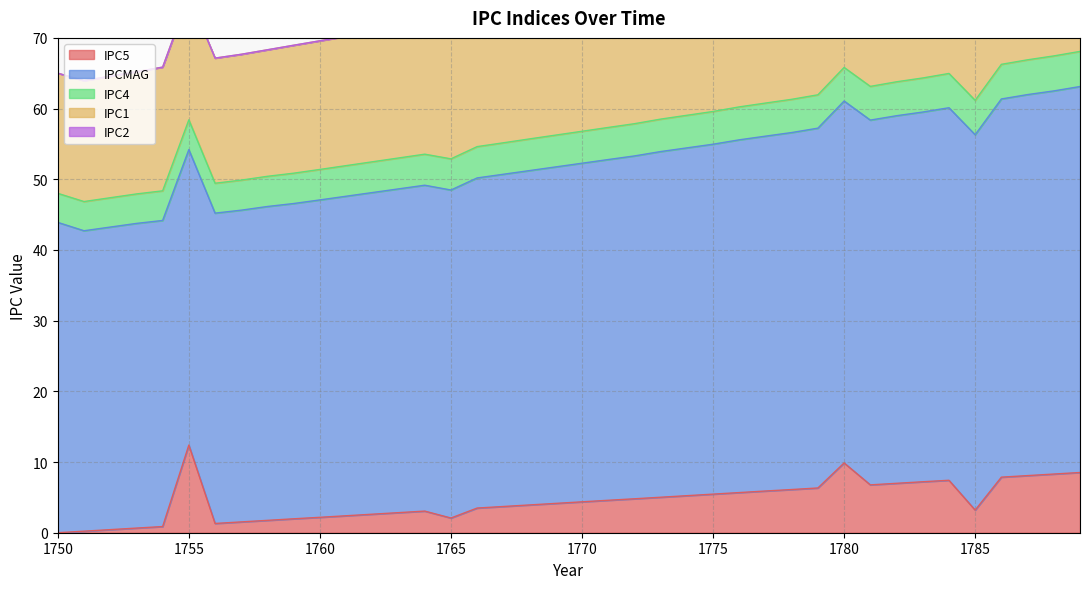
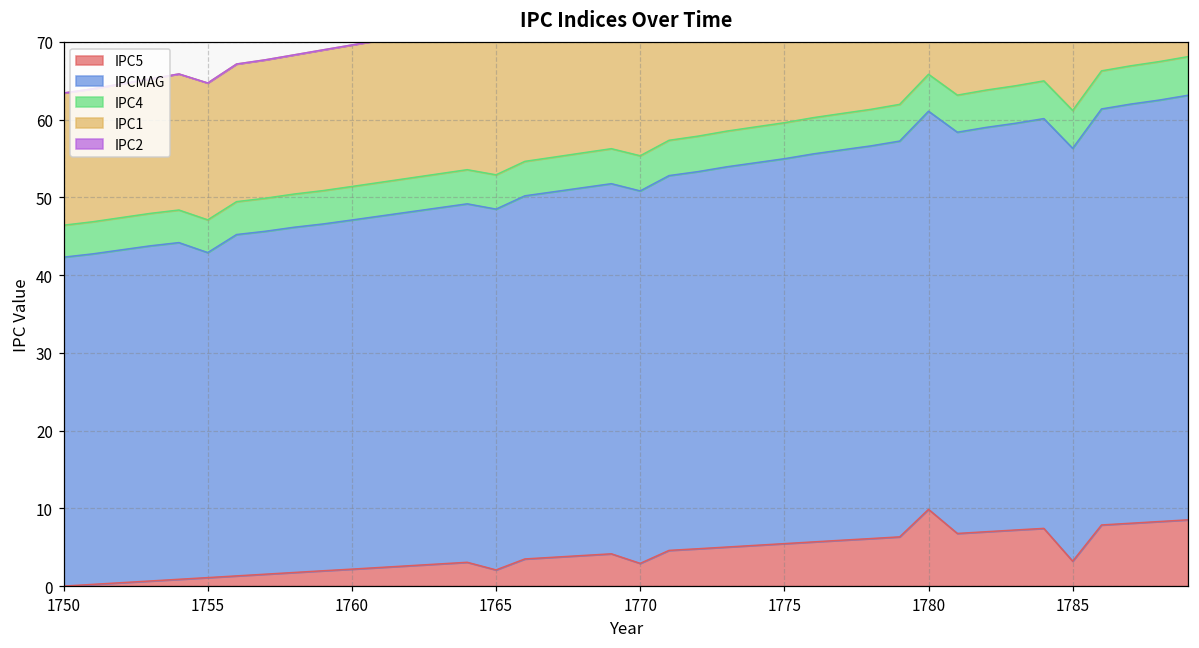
  {
    "IPC5": {
      "1750": 0,
-     "1755": 12,
+     "1755": 1,
      "1760": 2,
      "1765": 2,
-     "1770": 4,
+     "1770": 3,
      "1775": 5,
      "1780": 10,
      "1785": 3
    },
    "IPCMAG": {
-     "1750": 44,
+     "1750": 42,
      "1755": 42,
      "1760": 45,
      "1765": 46,
      "1770": 48,
      "1775": 50,
      "1780": 51,
      "1785": 53
    },
    "IPC4": {
      "1750": 4,
      "1755": 4,
      "1760": 4,
      "1765": 4,
      "1770": 5,
      "1775": 5,
      "1780": 5,
      "1785": 5
    }
  }
